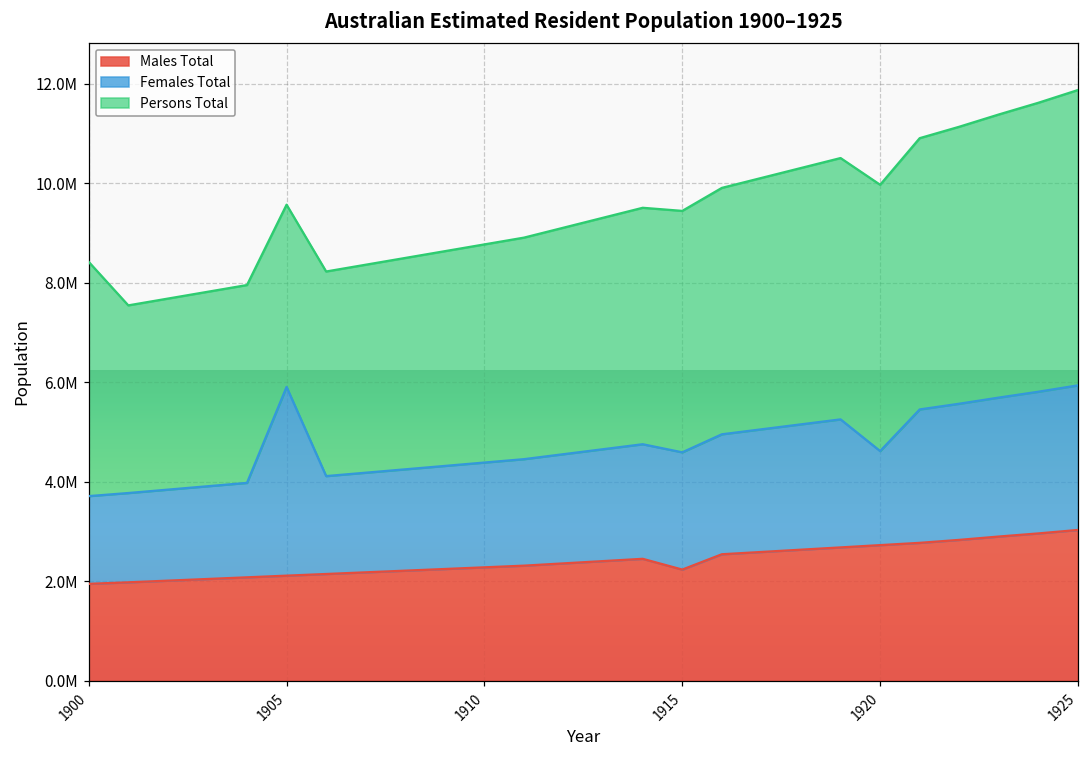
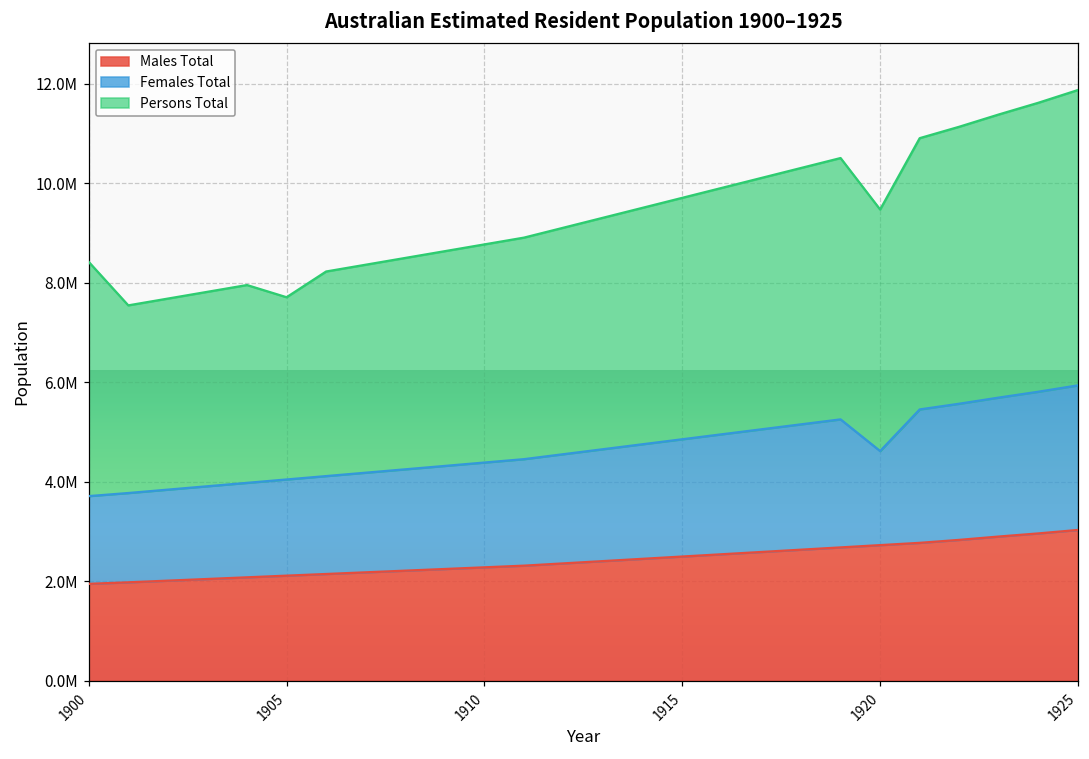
  {
    "Males Total": {
      "1900": 1900000,
      "1905": 2100000,
      "1910": 2300000,
-     "1915": 2200000,
+     "1915": 2500000,
      "1920": 2700000,
      "1925": 3000000
    },
    "Females Total": {
      "1900": 1800000,
-     "1905": 3800000,
+     "1905": 1900000,
      "1910": 2100000,
      "1915": 2400000,
      "1920": 1900000,
      "1925": 2900000
    },
    "Persons Total": {
      "1900": 4700000,
      "1905": 3700000,
      "1910": 4400000,
      "1915": 4900000,
-     "1920": 5400000,
+     "1920": 4900000,
      "1925": 5900000
    }
  }
